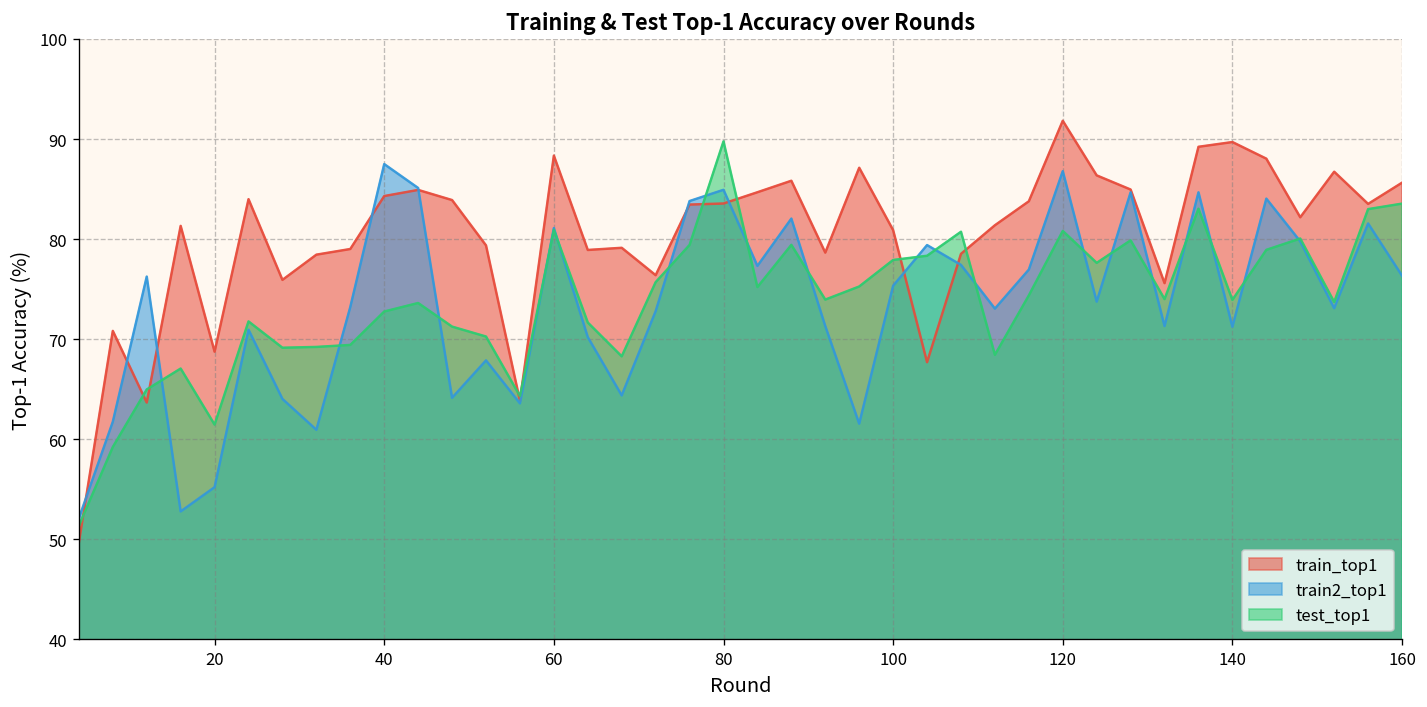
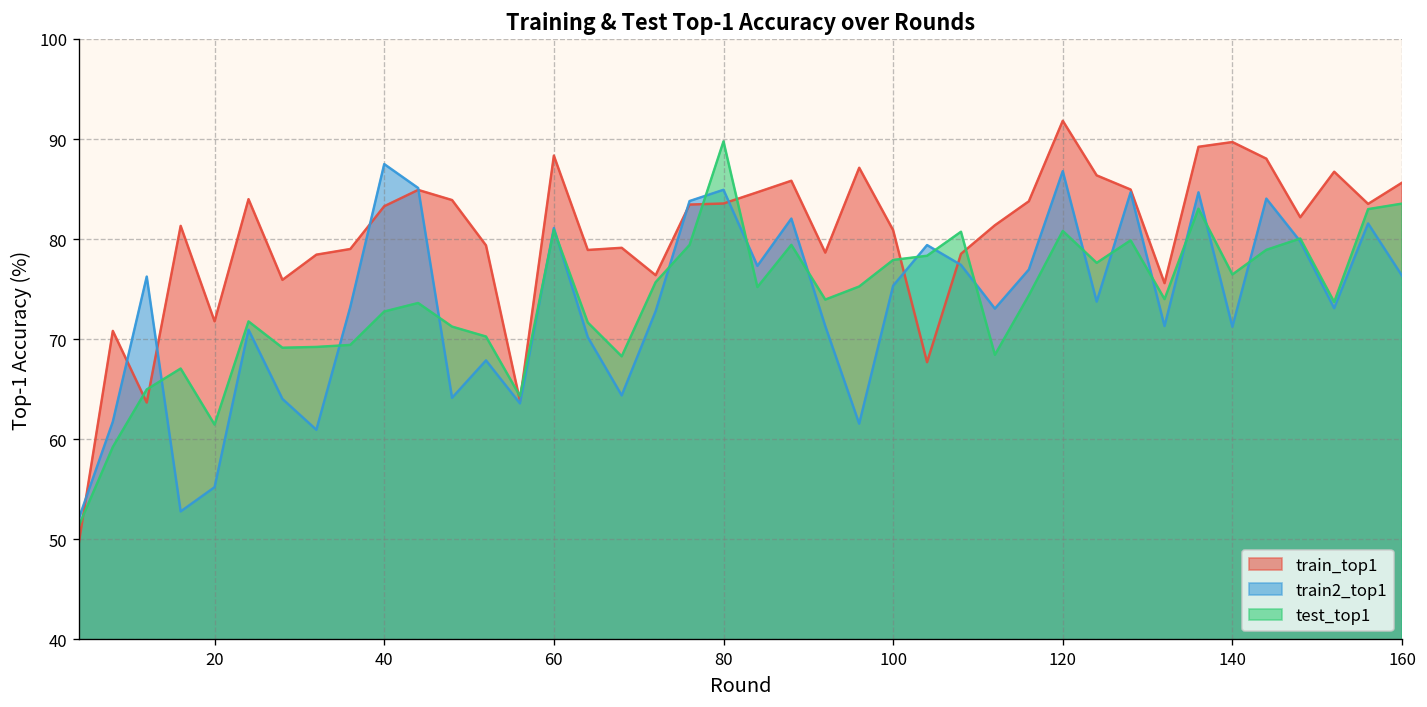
  {
    "train_top1": {
-     "20": 69,
-     "40": 84,
+     "20": 72,
+     "40": 83,
      "60": 88,
      "80": 84,
      "100": 81,
      "120": 92,
      "140": 90,
      "160": 86
    },
    "train2_top1": {
      "20": 55,
      "40": 88,
      "80": 85,
      "100": 75,
      "120": 87,
      "140": 71,
      "160": 76
    },
    "test_top1": {
      "20": 61,
      "40": 73,
      "80": 90,
      "100": 78,
      "120": 81,
-     "140": 74,
+     "140": 76,
      "160": 84
    }
  }
